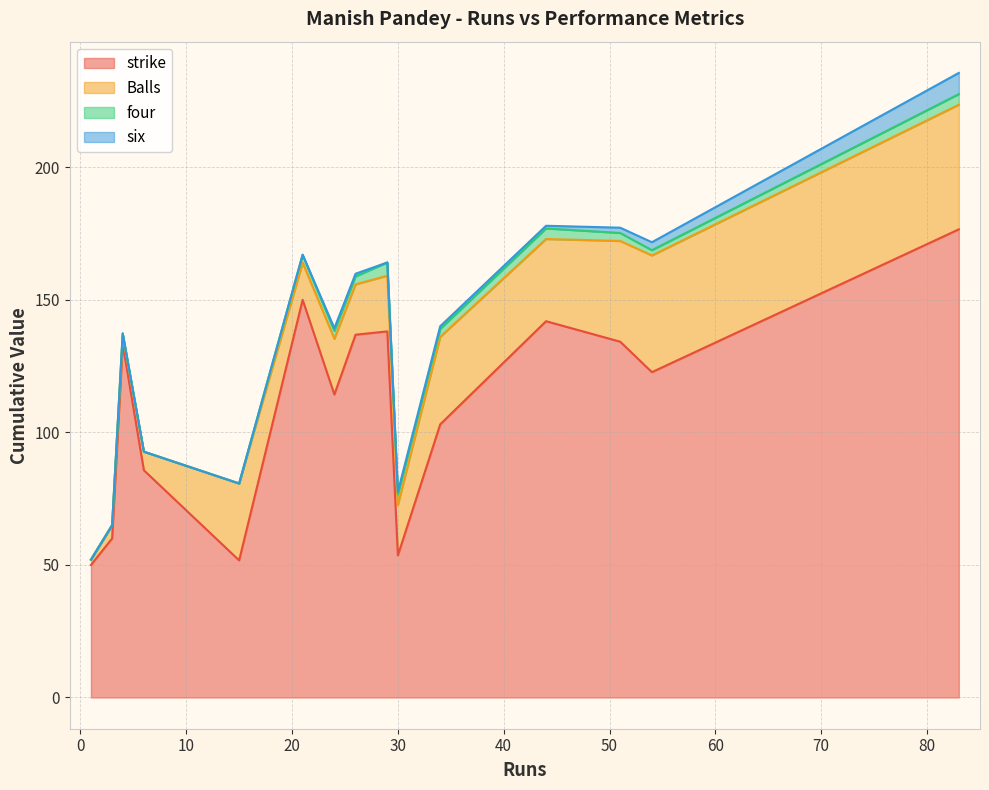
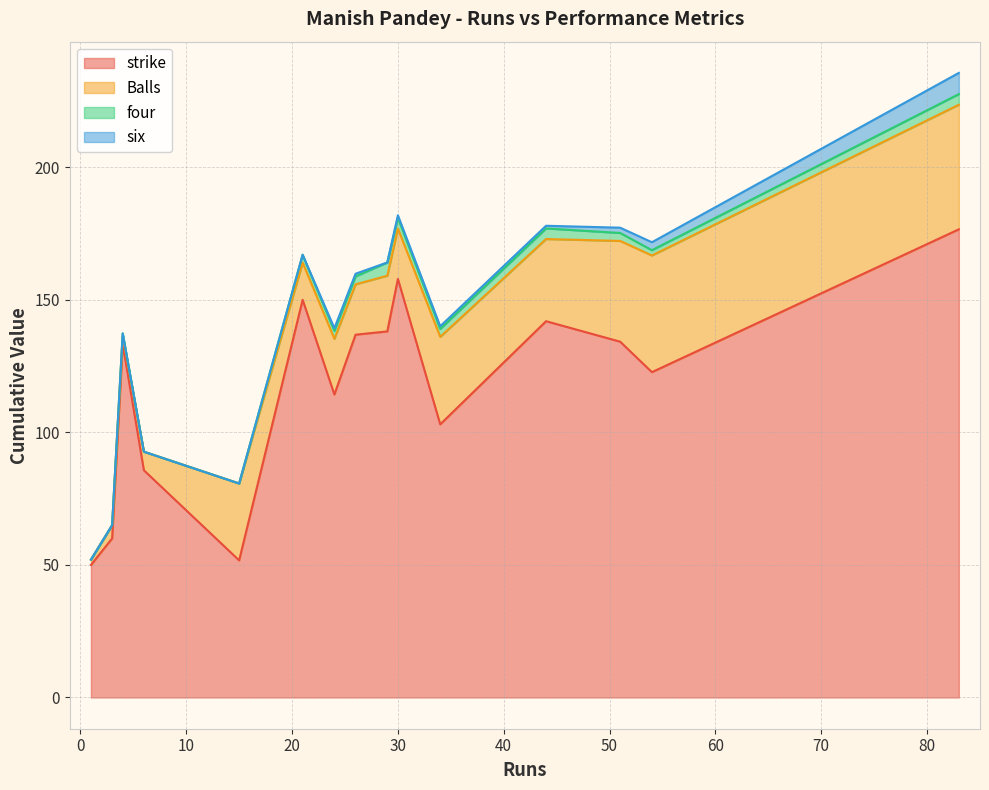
  {
    "strike": {
-     "30": 54
+     "30": 158
    },
    "Balls": {
      "30": 19
    },
    "four": {
      "30": 4
    },
    "six": {
      "30": 1
    }
  }
